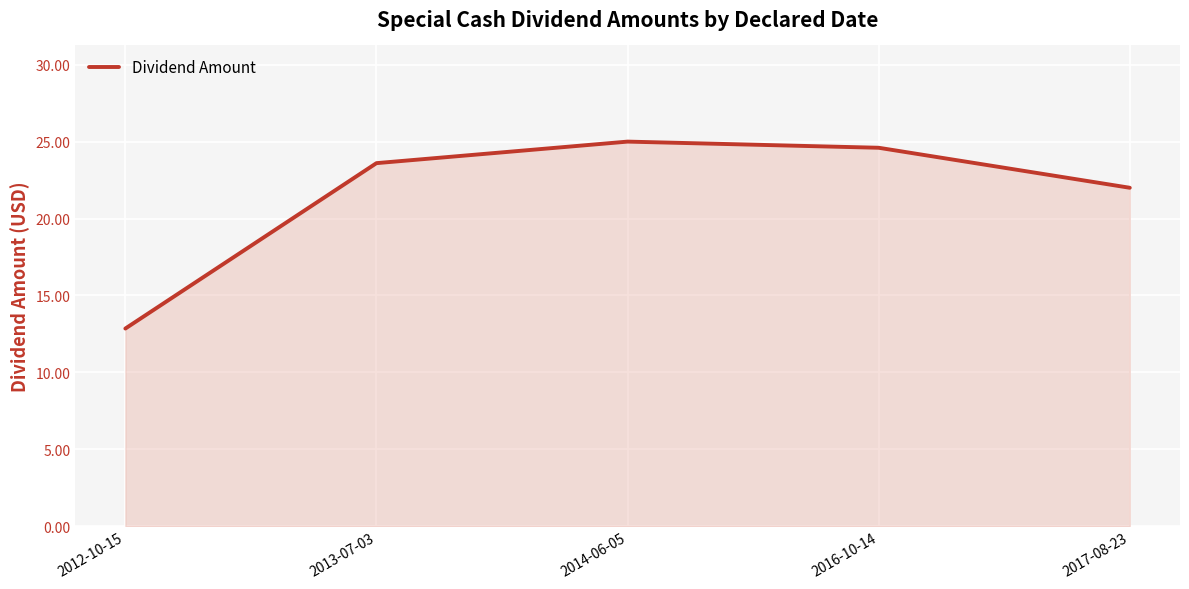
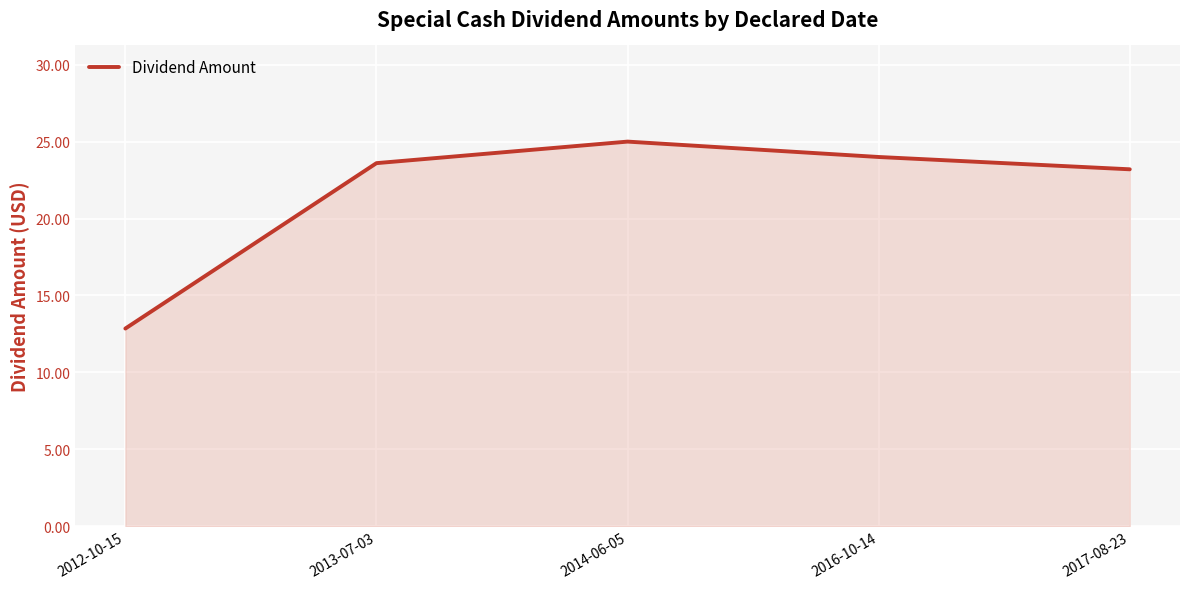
  {
    "2012-10-15": 12.9,
    "2013-07-03": 23.6,
    "2014-06-05": 25.0,
-   "2016-10-14": 24.6,
-   "2017-08-23": 22.0
+   "2016-10-14": 24.0,
+   "2017-08-23": 23.2
  }
